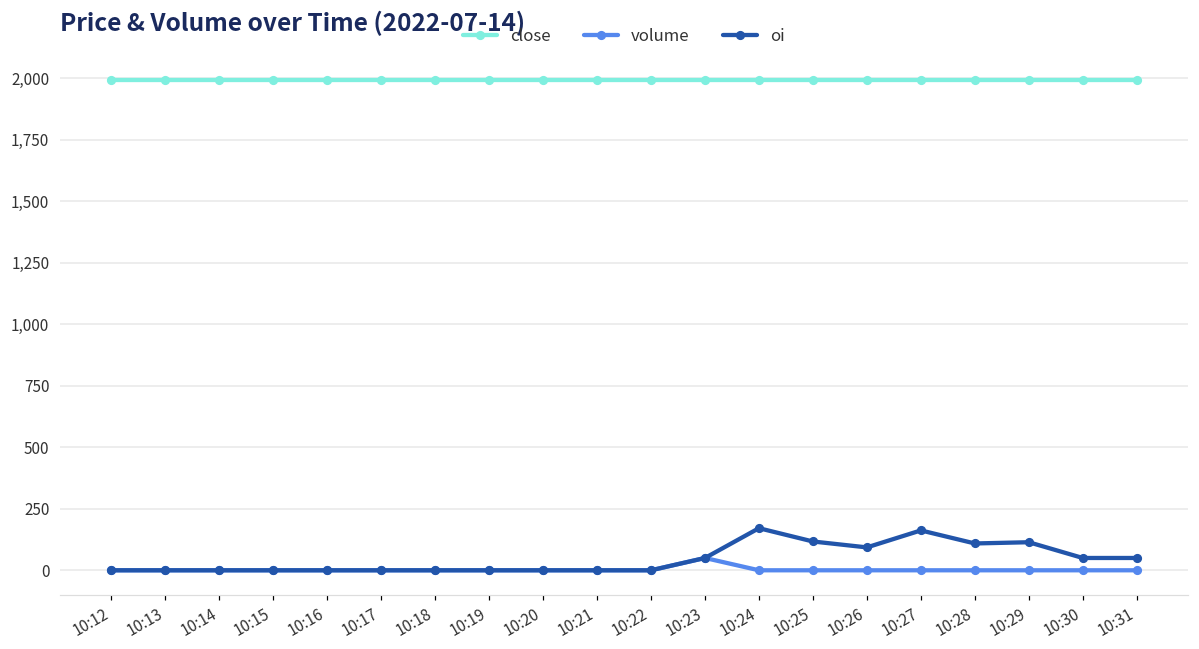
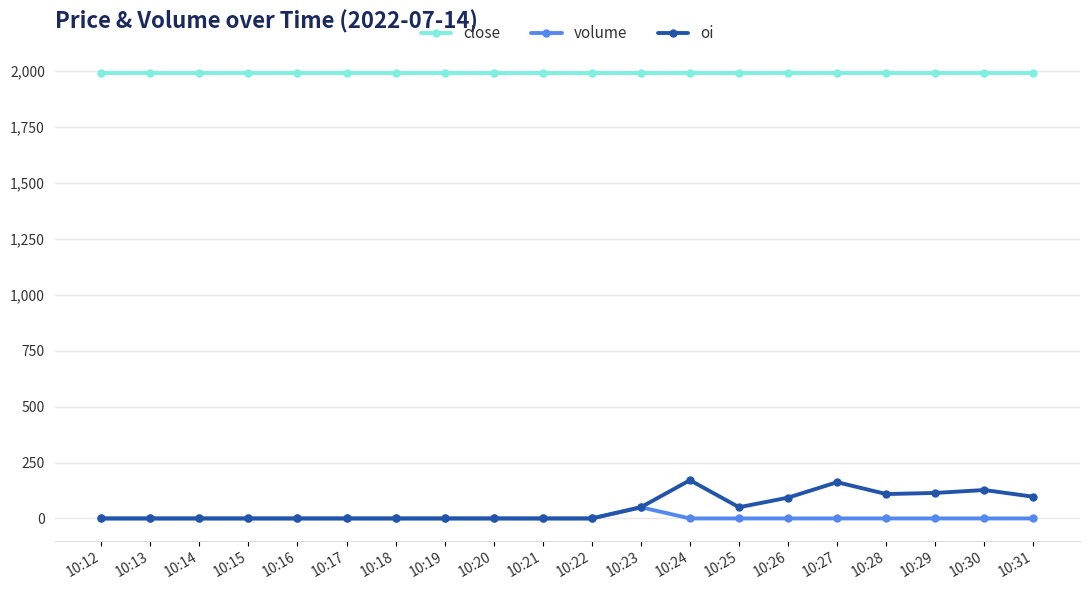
  {
    "close": {
      "10:12": "1,990",
      "10:13": "1,990",
      "10:14": "1,990",
      "10:15": "1,990",
      "10:16": "1,990",
      "10:17": "1,990",
      "10:18": "1,990",
      "10:19": "1,990",
      "10:20": "1,990",
      "10:21": "1,990",
      "10:22": "1,990",
      "10:23": "1,990",
      "10:24": "1,990",
      "10:25": "1,990",
      "10:26": "1,990",
      "10:27": "1,990",
      "10:28": "1,990",
      "10:29": "1,990",
      "10:30": "1,990",
      "10:31": "1,990"
    },
    "volume": {
      "10:24": "0",
      "10:25": "0",
      "10:26": "0",
      "10:27": "0",
      "10:28": "0",
      "10:29": "0",
      "10:30": "0",
      "10:31": "0"
    },
    "oi": {
      "10:24": "170",
-     "10:25": "120",
+     "10:25": "50",
      "10:26": "90",
      "10:27": "160",
      "10:28": "110",
      "10:29": "110",
-     "10:30": "50",
-     "10:31": "50"
+     "10:30": "130",
+     "10:31": "100"
    }
  }
